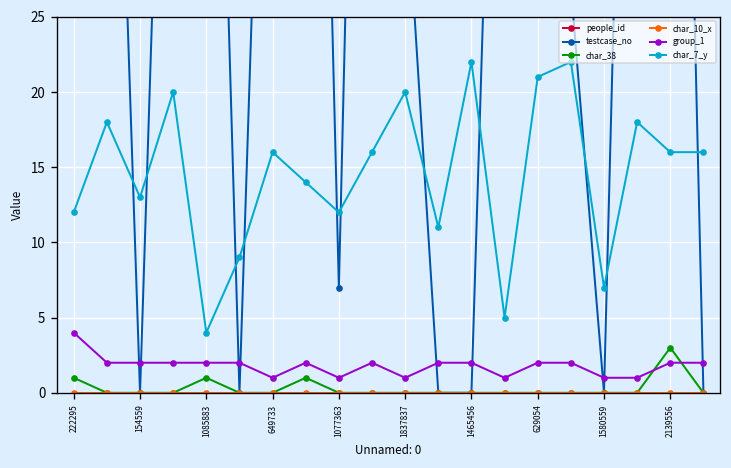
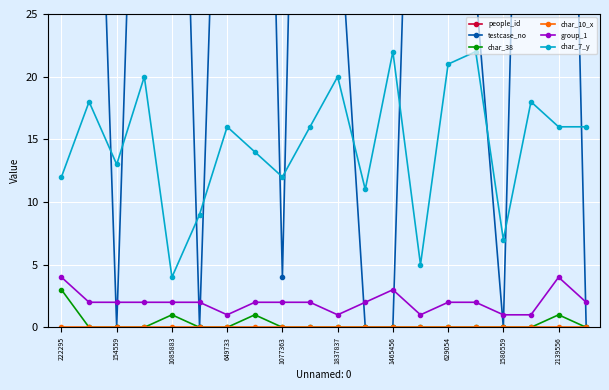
  {
    "testcase_no": {
-     "1077363": 7
+     "1077363": 4
    },
    "char_38": {
-     "222295": 1,
+     "222295": 3,
      "1085883": 1,
-     "2139556": 3
+     "2139556": 1
    },
    "char_10_x": {
      "222295": 0,
      "1085883": 0,
      "2139556": 0
    },
    "group_1": {
      "222295": 4,
      "154559": 2,
      "1085883": 2,
      "649733": 1,
-     "1077363": 1,
+     "1077363": 2,
      "1837837": 1,
-     "1465456": 2,
+     "1465456": 3,
      "629054": 2,
      "1580559": 1,
-     "2139556": 2
+     "2139556": 4
    },
    "char_7_y": {
      "222295": 12,
      "154559": 13,
      "1085883": 4,
      "649733": 16,
      "1077363": 12,
      "1837837": 20,
      "1465456": 22,
      "629054": 21,
      "1580559": 7,
      "2139556": 16
    }
  }
